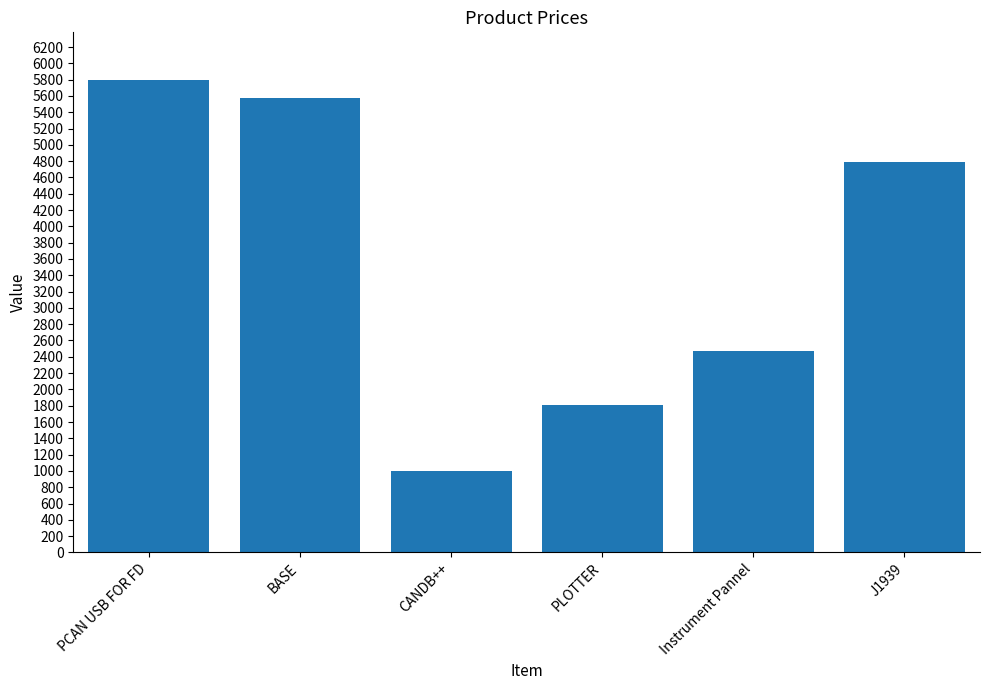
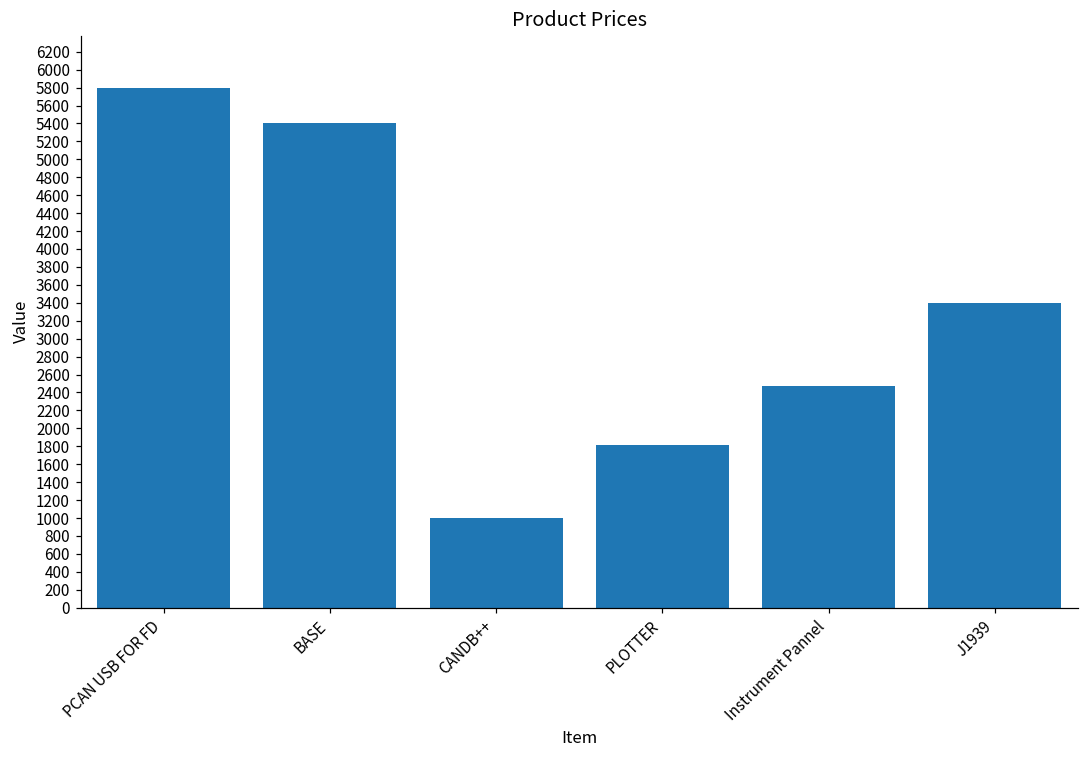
  {
    "PCAN USB FOR FD": 5800,
-   "BASE": 5600,
+   "BASE": 5400,
    "CANDB++": 1000,
    "PLOTTER": 1800,
    "Instrument Pannel": 2500,
-   "J1939": 4800
+   "J1939": 3400
  }
